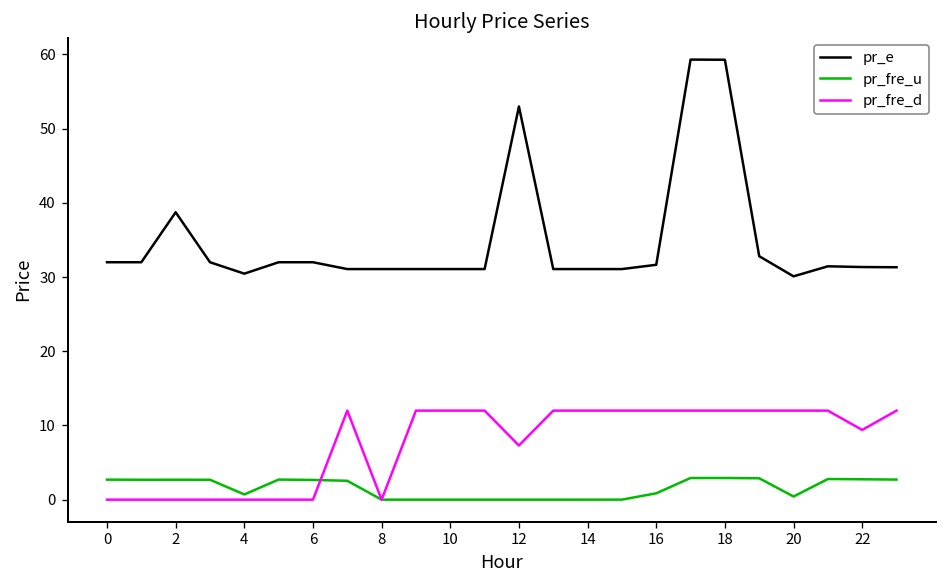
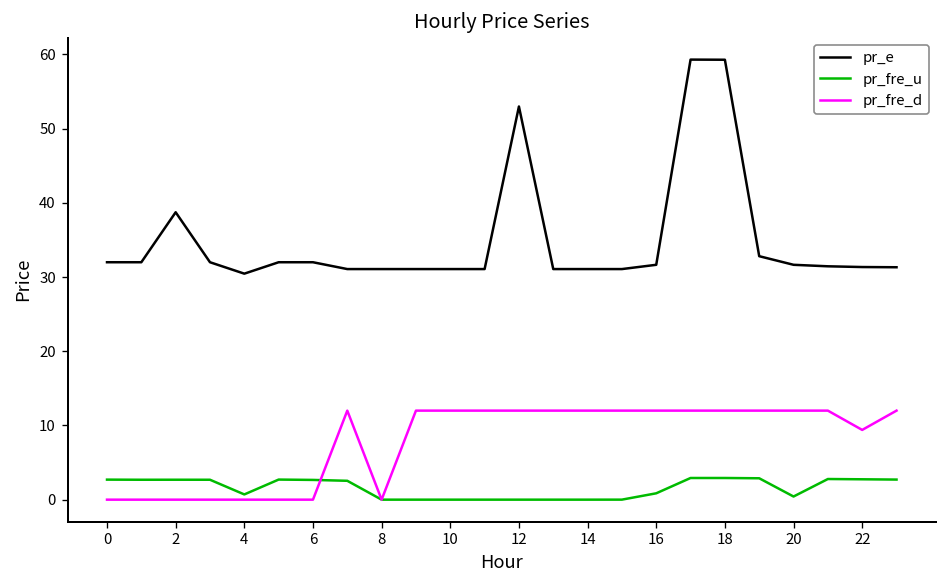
  {
    "pr_e": {
      "0": 32,
      "2": 39,
      "4": 30,
      "6": 32,
      "8": 31,
      "10": 31,
      "12": 53,
      "14": 31,
      "16": 32,
      "18": 59,
-     "20": 30,
+     "20": 32,
      "22": 31
    },
    "pr_fre_u": {
      "0": 3,
      "2": 3,
      "4": 1,
      "6": 3,
      "10": 0,
      "12": 0,
      "14": 0,
      "16": 1,
      "18": 3,
      "20": 0,
      "22": 3
    },
    "pr_fre_d": {
      "0": 0,
      "2": 0,
      "4": 0,
      "6": 0,
      "10": 12,
-     "12": 7,
+     "12": 12,
      "14": 12,
      "16": 12,
      "18": 12,
      "20": 12,
      "22": 9
    }
  }
